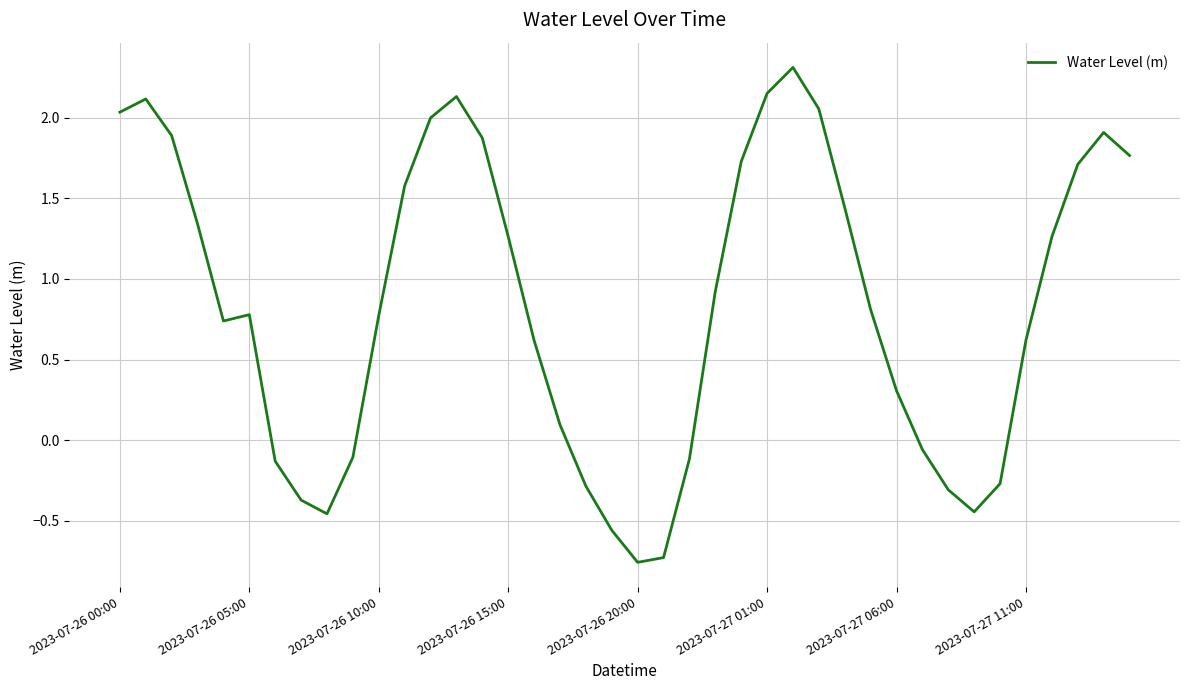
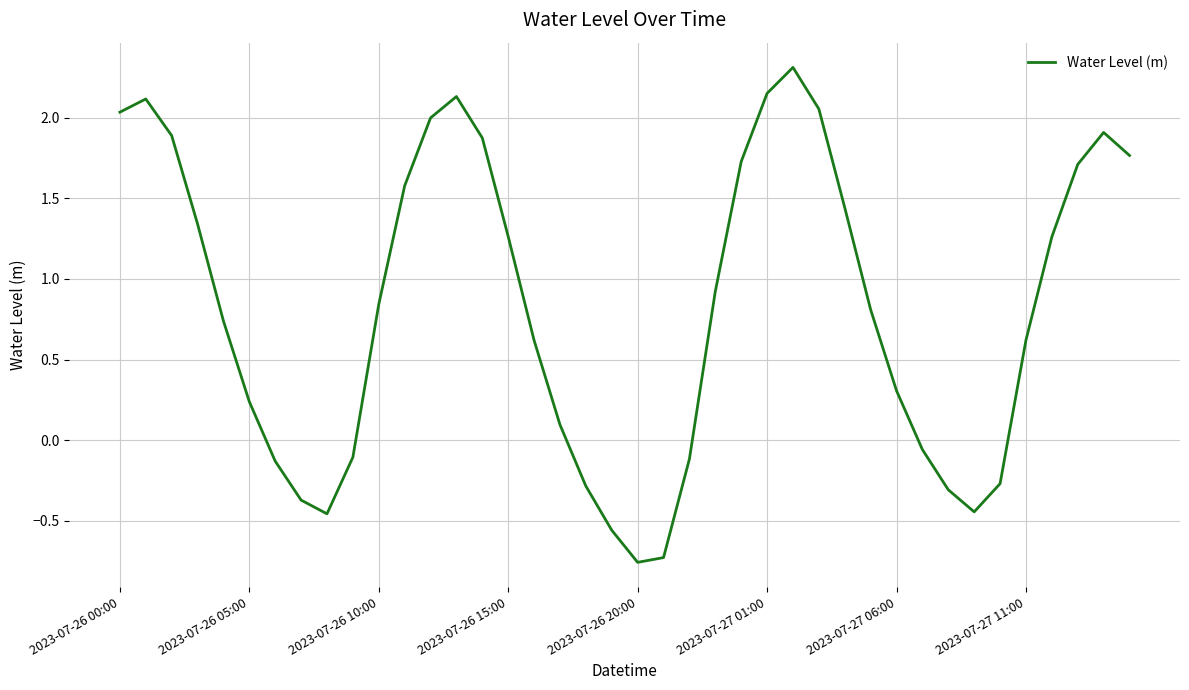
  {
    "2023-07-26 00:00": 2.03,
-   "2023-07-26 05:00": 0.78,
-   "2023-07-26 10:00": 0.77,
+   "2023-07-26 05:00": 0.24,
+   "2023-07-26 10:00": 0.84,
    "2023-07-26 15:00": 1.26,
    "2023-07-26 20:00": -0.76,
    "2023-07-27 01:00": 2.15,
    "2023-07-27 06:00": 0.31,
    "2023-07-27 11:00": 0.62
  }
